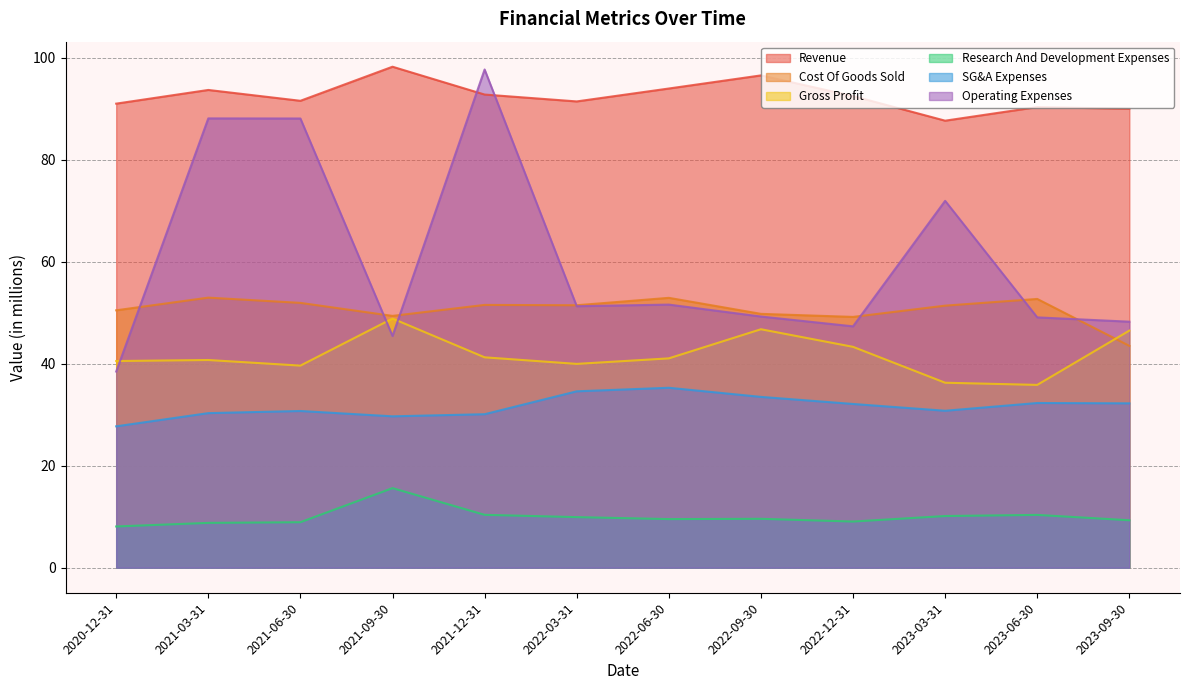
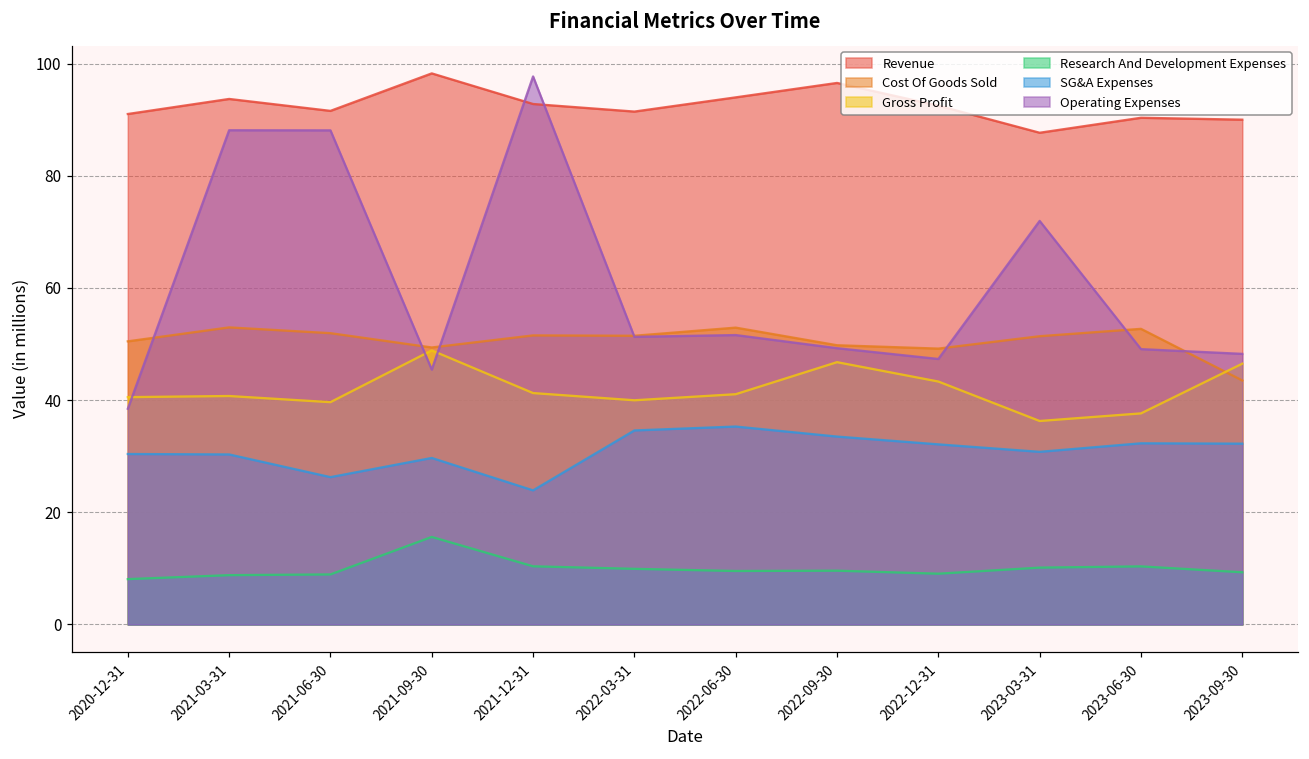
  {
    "Gross Profit": {
      "2020-12-31": 41,
      "2021-03-31": 41,
      "2021-06-30": 40,
      "2021-09-30": 49,
      "2021-12-31": 41,
      "2022-03-31": 40,
      "2022-06-30": 41,
      "2022-09-30": 47,
      "2022-12-31": 43,
      "2023-03-31": 36,
-     "2023-06-30": 36,
+     "2023-06-30": 38,
      "2023-09-30": 46
    },
    "Research And Development Expenses": {
      "2020-12-31": 8,
      "2021-03-31": 9,
      "2021-06-30": 9,
      "2021-09-30": 16,
      "2021-12-31": 10,
      "2022-03-31": 10,
      "2022-06-30": 10,
      "2022-09-30": 10,
      "2022-12-31": 9,
      "2023-03-31": 10,
      "2023-06-30": 10,
      "2023-09-30": 9
    },
    "SG&A Expenses": {
-     "2020-12-31": 28,
+     "2020-12-31": 30,
      "2021-03-31": 30,
-     "2021-06-30": 31,
+     "2021-06-30": 26,
      "2021-09-30": 30,
-     "2021-12-31": 30,
+     "2021-12-31": 24,
      "2022-03-31": 35,
      "2022-06-30": 35,
      "2022-09-30": 33,
      "2022-12-31": 32,
      "2023-03-31": 31,
      "2023-06-30": 32,
      "2023-09-30": 32
    },
    "Operating Expenses": {
      "2020-12-31": 38,
      "2021-03-31": 88,
      "2021-06-30": 88,
      "2021-09-30": 45,
      "2021-12-31": 98,
      "2022-06-30": 52,
      "2022-09-30": 49,
      "2022-12-31": 47,
      "2023-03-31": 72,
      "2023-06-30": 49,
      "2023-09-30": 48
    }
  }
